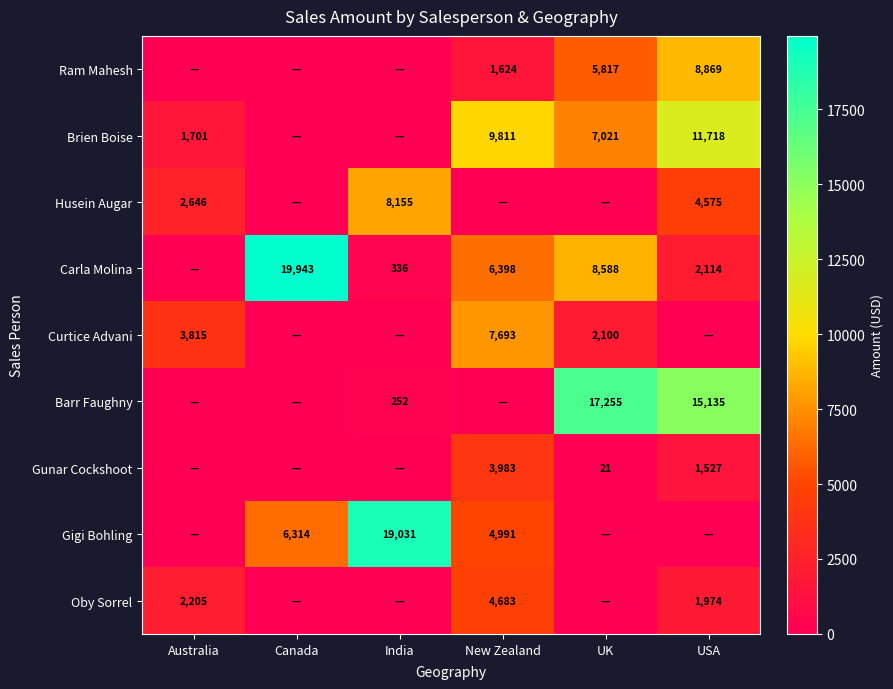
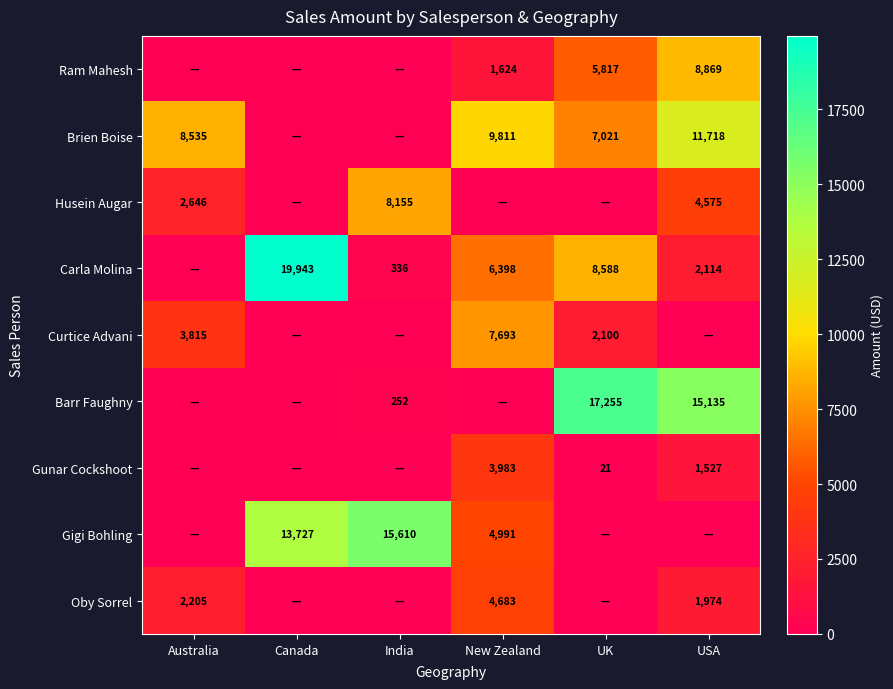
  {
    "Ram Mahesh": {
      "New Zealand": "1,624",
      "UK": "5,817",
      "USA": "8,869"
    },
    "Brien Boise": {
-     "Australia": "1,701",
+     "Australia": "8,535",
      "New Zealand": "9,811",
      "UK": "7,021",
      "USA": "11,718"
    },
    "Husein Augar": {
      "Australia": "2,646",
      "India": "8,155",
      "USA": "4,575"
    },
    "Carla Molina": {
      "Canada": "19,943",
      "India": "336",
      "New Zealand": "6,398",
      "UK": "8,588",
      "USA": "2,114"
    },
    "Curtice Advani": {
      "Australia": "3,815",
      "New Zealand": "7,693",
      "UK": "2,100"
    },
    "Barr Faughny": {
      "India": "252",
      "UK": "17,255",
      "USA": "15,135"
    },
    "Gunar Cockshoot": {
      "New Zealand": "3,983",
      "UK": "21",
      "USA": "1,527"
    },
    "Gigi Bohling": {
-     "Canada": "6,314",
-     "India": "19,031",
+     "Canada": "13,727",
+     "India": "15,610",
      "New Zealand": "4,991"
    },
    "Oby Sorrel": {
      "Australia": "2,205",
      "New Zealand": "4,683",
      "USA": "1,974"
    }
  }
